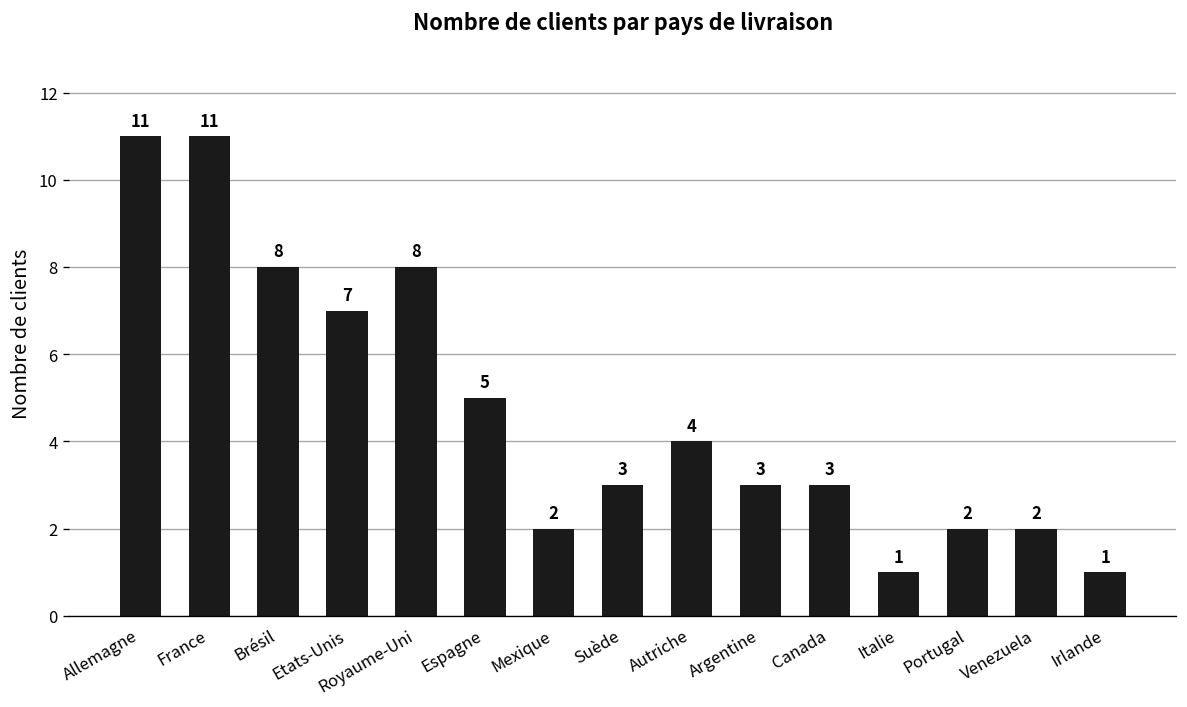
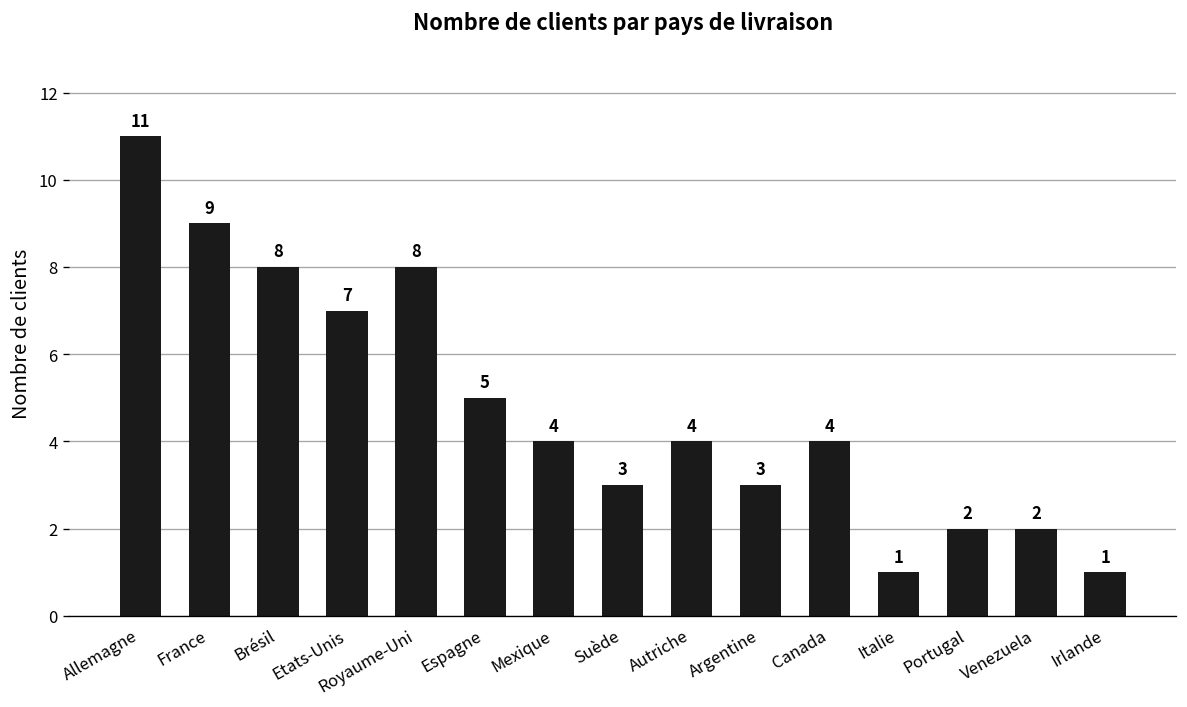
  {
    "Allemagne": 11,
-   "France": 11,
+   "France": 9,
    "Brésil": 8,
    "Etats-Unis": 7,
    "Royaume-Uni": 8,
    "Espagne": 5,
-   "Mexique": 2,
+   "Mexique": 4,
    "Suède": 3,
    "Autriche": 4,
    "Argentine": 3,
-   "Canada": 3,
+   "Canada": 4,
    "Italie": 1,
    "Portugal": 2,
    "Venezuela": 2,
    "Irlande": 1
  }
